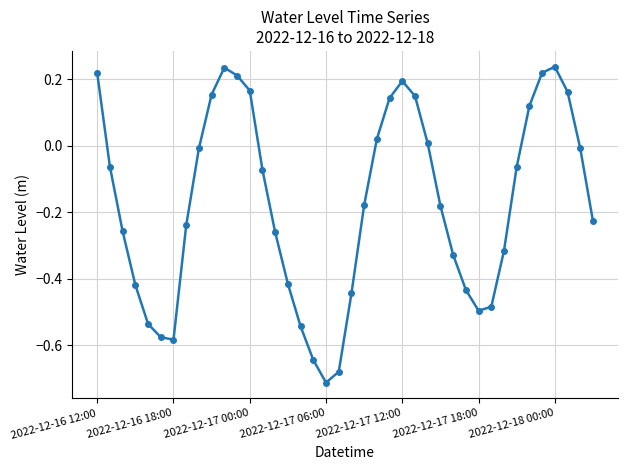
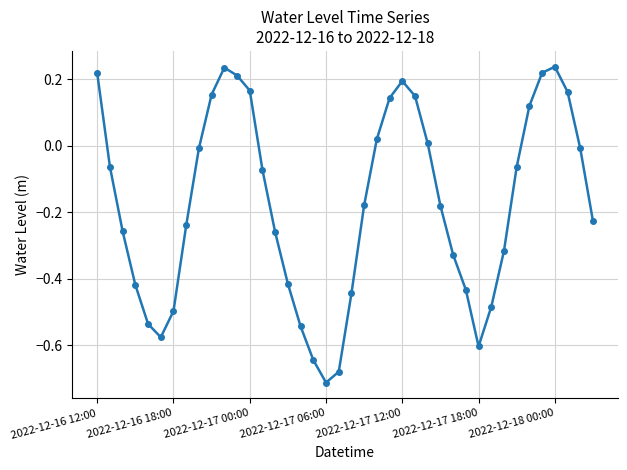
  {
    "2022-12-16 12:00": 0.22,
-   "2022-12-16 18:00": -0.58,
+   "2022-12-16 18:00": -0.50,
    "2022-12-17 00:00": 0.17,
    "2022-12-17 06:00": -0.71,
    "2022-12-17 12:00": 0.20,
-   "2022-12-17 18:00": -0.50,
+   "2022-12-17 18:00": -0.60,
    "2022-12-18 00:00": 0.24
  }
